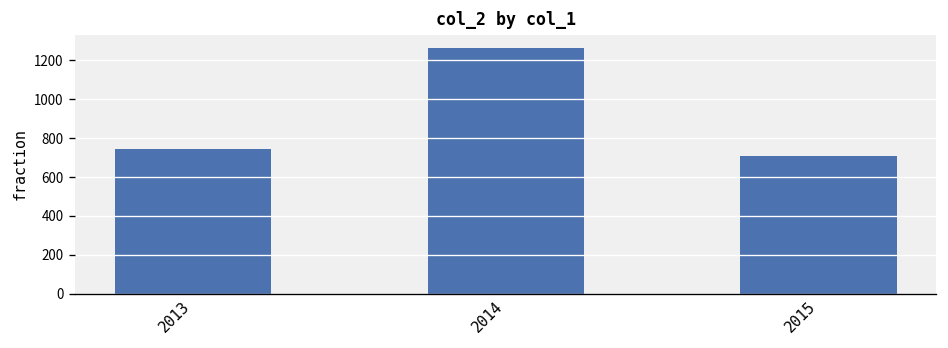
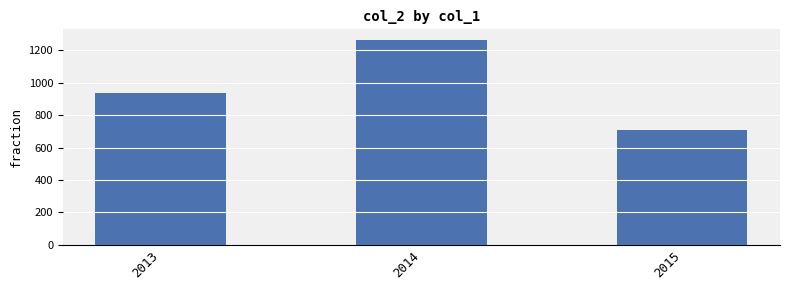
  {
-   "2013": 740,
+   "2013": 940,
    "2014": 1270,
    "2015": 710
  }
